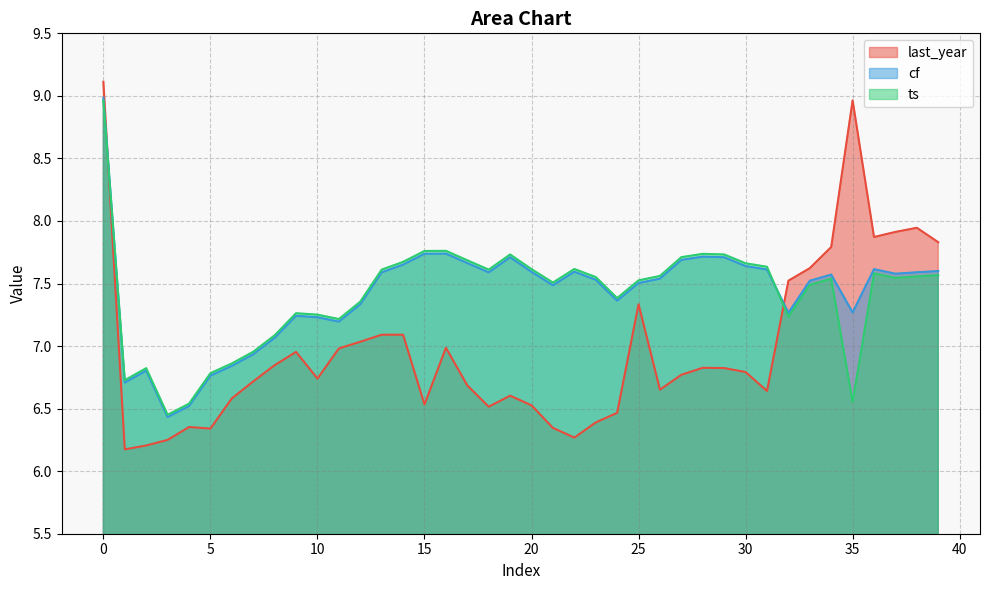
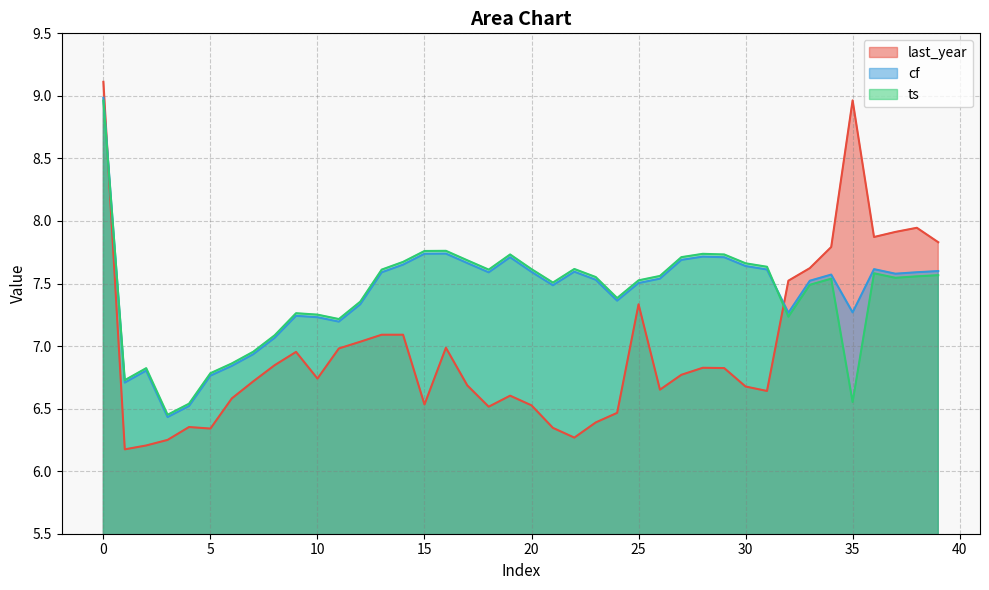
  {
    "last_year": {
      "0": 9.11,
      "5": 6.34,
      "10": 6.74,
      "15": 6.53,
      "20": 6.53,
      "25": 7.33,
-     "30": 6.79,
+     "30": 6.68,
      "35": 8.96
    },
    "cf": {
      "0": 8.99,
      "10": 7.23,
      "15": 7.74,
      "20": 7.59,
      "25": 7.50,
      "30": 7.64,
      "35": 7.27
    },
    "ts": {
      "0": 8.96,
      "10": 7.25,
      "15": 7.76,
      "20": 7.61,
      "25": 7.53,
      "30": 7.66,
      "35": 6.55
    }
  }
